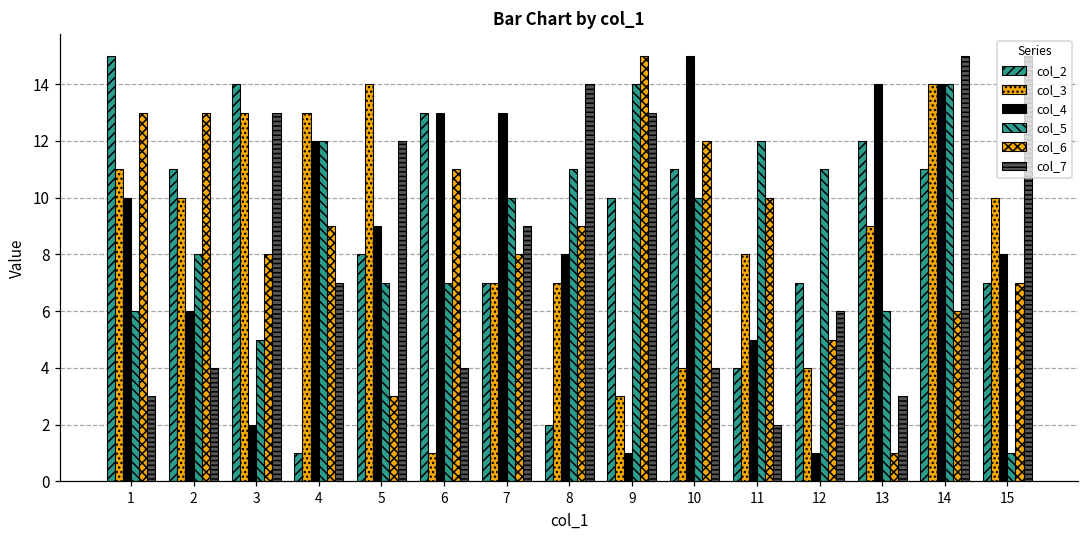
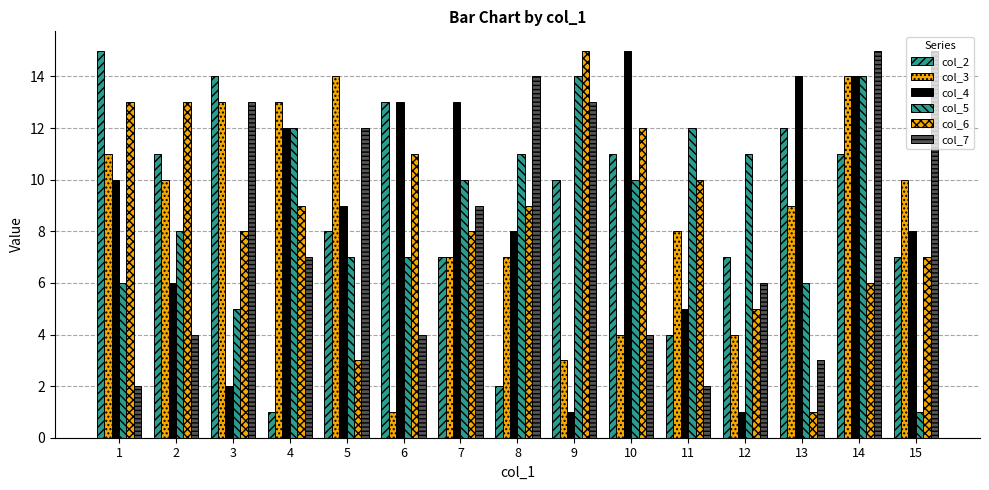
  {
    "col_4": {
      "1": 10,
      "2": 6,
      "3": 2,
      "4": 12,
      "5": 9,
      "6": 13,
      "7": 13,
      "8": 8,
      "9": 1,
      "10": 15,
      "11": 5,
      "12": 1,
      "13": 14,
      "14": 14,
      "15": 8
    },
    "col_7": {
-     "1": 3,
+     "1": 2,
      "2": 4,
      "3": 13,
      "4": 7,
      "5": 12,
      "6": 4,
      "7": 9,
      "8": 14,
      "9": 13,
      "10": 4,
      "11": 2,
      "12": 6,
      "13": 3,
      "14": 15
    }
  }
